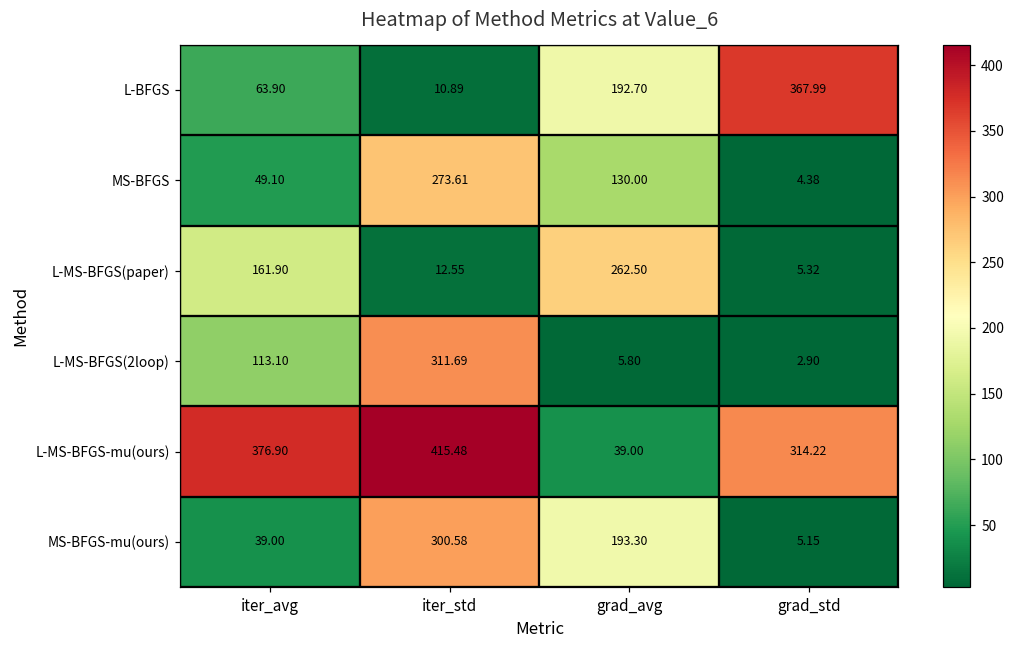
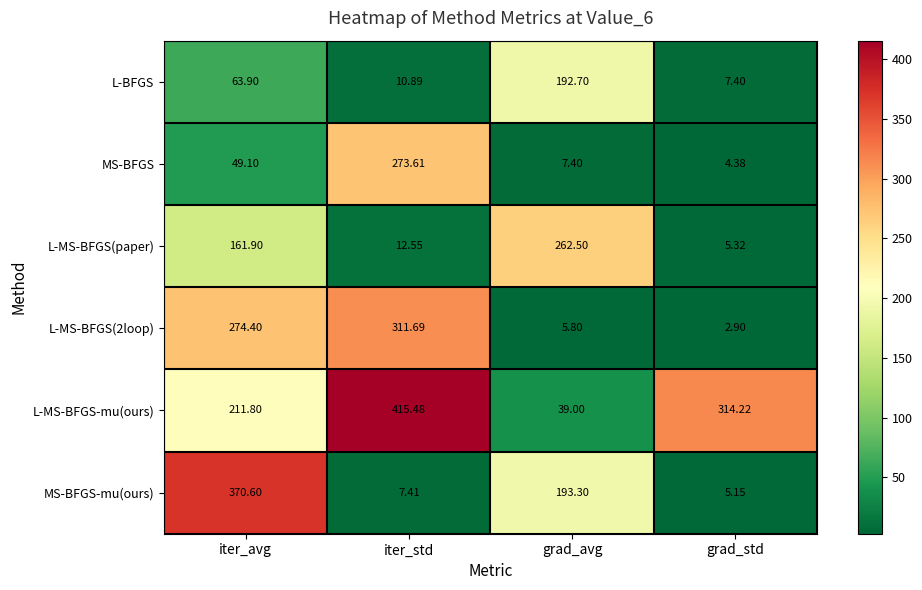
  {
    "L-BFGS": {
      "iter_avg": 63.90,
      "iter_std": 10.89,
      "grad_avg": 192.70,
-     "grad_std": 367.99
+     "grad_std": 7.40
    },
    "MS-BFGS": {
      "iter_avg": 49.10,
      "iter_std": 273.61,
-     "grad_avg": 130.00,
+     "grad_avg": 7.40,
      "grad_std": 4.38
    },
    "L-MS-BFGS(paper)": {
      "iter_avg": 161.90,
      "iter_std": 12.55,
      "grad_avg": 262.50,
      "grad_std": 5.32
    },
    "L-MS-BFGS(2loop)": {
-     "iter_avg": 113.10,
+     "iter_avg": 274.40,
      "iter_std": 311.69,
      "grad_avg": 5.80,
      "grad_std": 2.90
    },
    "L-MS-BFGS-mu(ours)": {
-     "iter_avg": 376.90,
+     "iter_avg": 211.80,
      "iter_std": 415.48,
      "grad_avg": 39.00,
      "grad_std": 314.22
    },
    "MS-BFGS-mu(ours)": {
-     "iter_avg": 39.00,
-     "iter_std": 300.58,
+     "iter_avg": 370.60,
+     "iter_std": 7.41,
      "grad_avg": 193.30,
      "grad_std": 5.15
    }
  }
